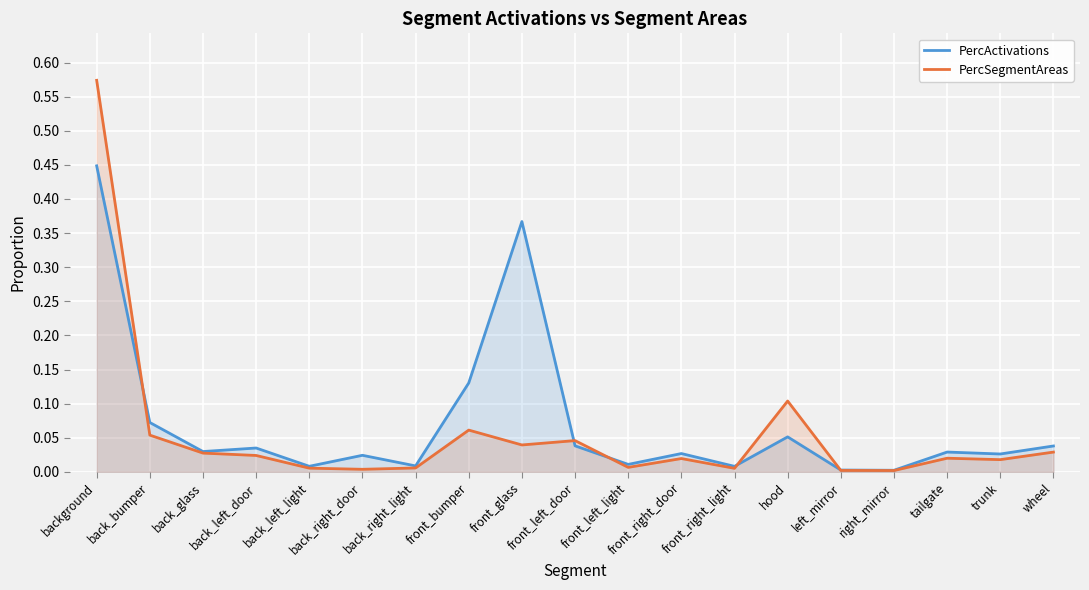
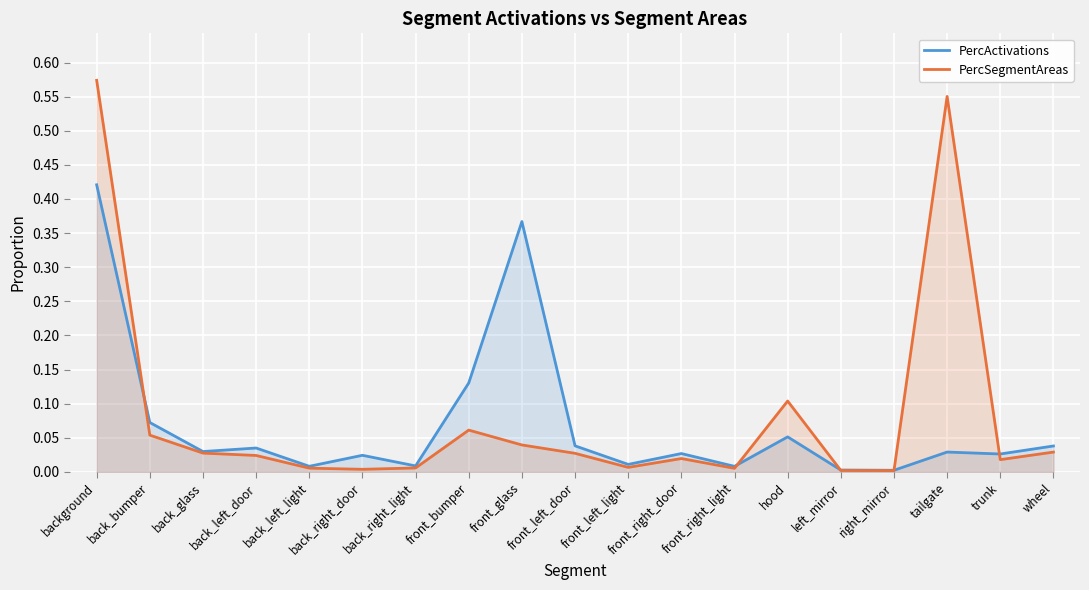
  {
    "PercActivations": {
-     "background": 0.45,
+     "background": 0.42,
      "back_bumper": 0.07,
      "back_left_door": 0.03,
      "back_right_door": 0.02,
      "front_bumper": 0.13,
      "front_glass": 0.37,
      "front_left_door": 0.04,
      "front_left_light": 0.01,
      "front_right_door": 0.03,
      "hood": 0.05,
      "tailgate": 0.03,
      "trunk": 0.03,
      "wheel": 0.04
    },
    "PercSegmentAreas": {
      "background": 0.57,
      "back_bumper": 0.05,
      "back_left_door": 0.02,
      "back_right_door": 0.00,
      "front_bumper": 0.06,
      "front_glass": 0.04,
-     "front_left_door": 0.05,
+     "front_left_door": 0.03,
      "front_left_light": 0.01,
      "front_right_door": 0.02,
      "hood": 0.10,
-     "tailgate": 0.02,
+     "tailgate": 0.55,
      "trunk": 0.02,
      "wheel": 0.03
    }
  }
